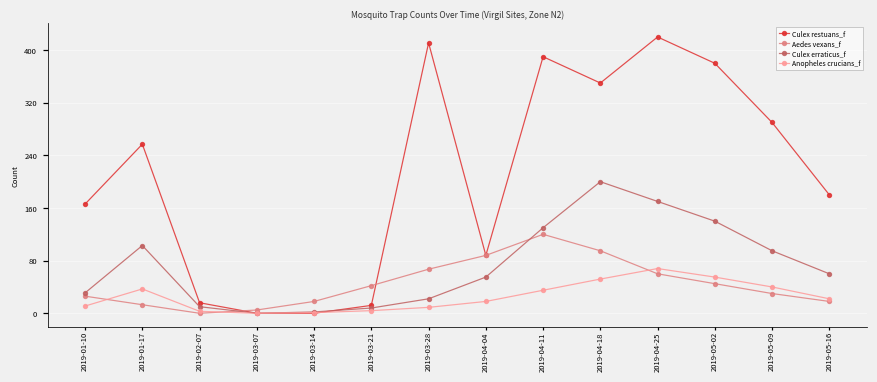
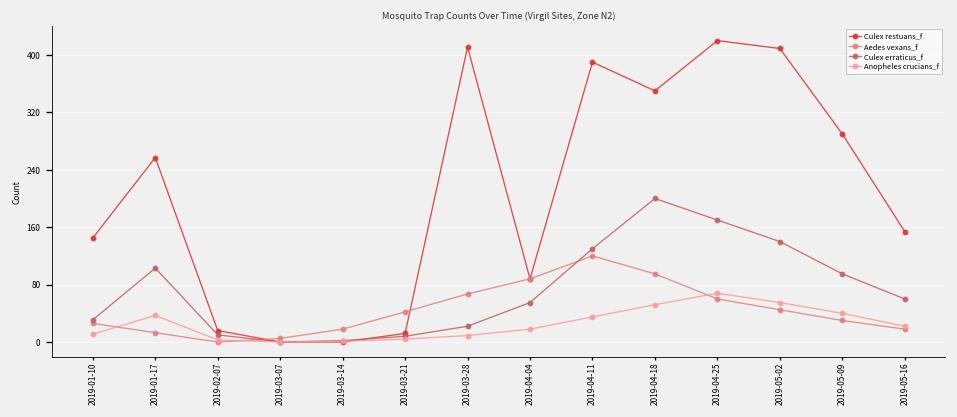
  {
    "Culex restuans_f": {
-     "2019-01-10": 170,
+     "2019-01-10": 150,
      "2019-01-17": 260,
      "2019-02-07": 20,
      "2019-03-28": 410,
      "2019-04-11": 390,
      "2019-04-18": 350,
      "2019-04-25": 420,
-     "2019-05-02": 380,
+     "2019-05-02": 410,
      "2019-05-09": 290,
-     "2019-05-16": 180
+     "2019-05-16": 150
    }
  }
